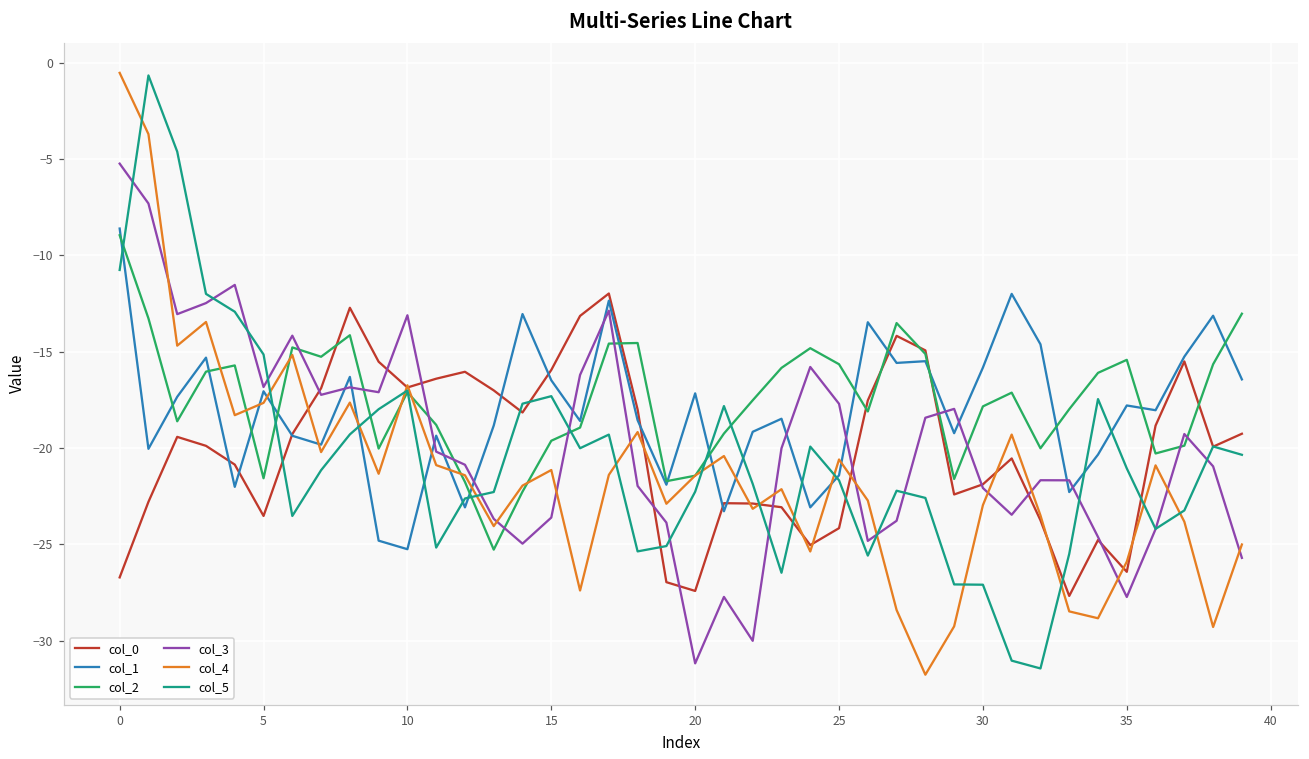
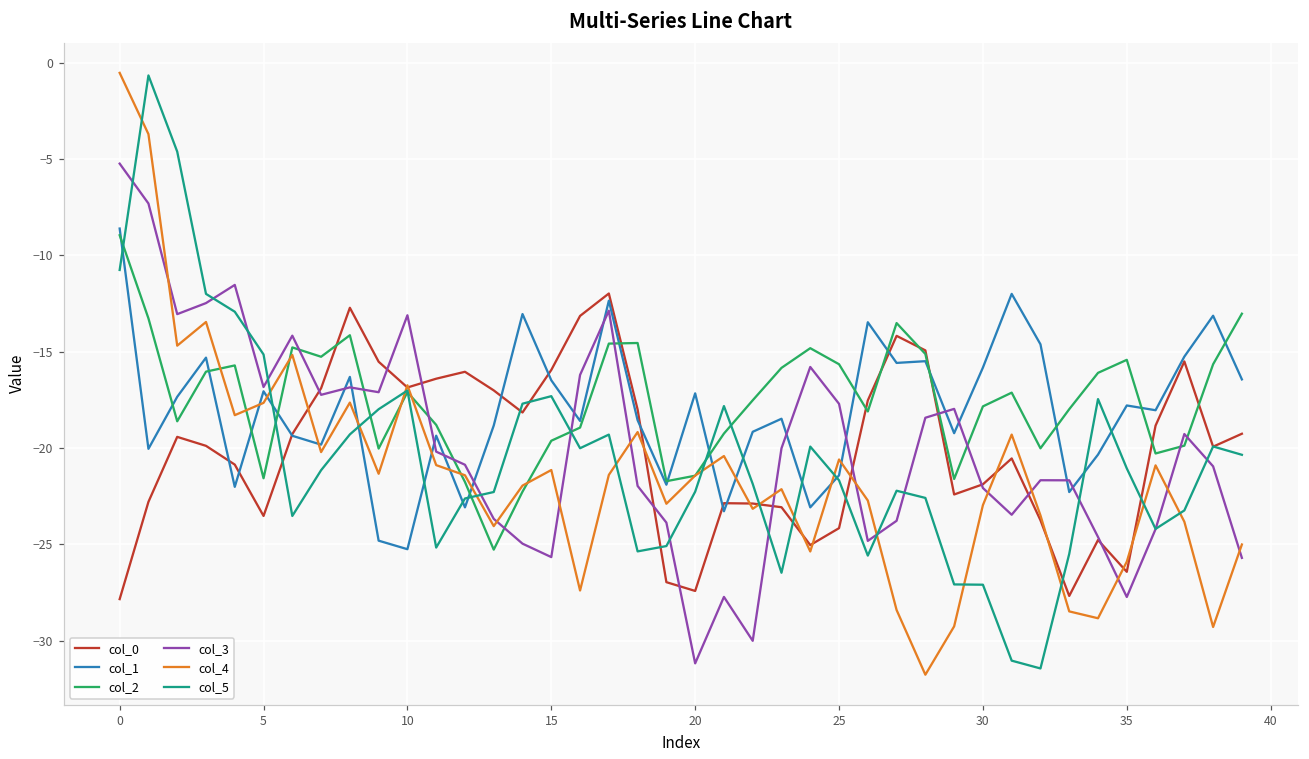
  {
    "col_0": {
-     "0": -26.7,
+     "0": -27.8,
      "5": -23.5,
      "15": -15.9,
      "20": -27.4,
      "25": -24.2,
      "30": -21.9,
      "35": -26.4
    },
    "col_1": {
      "0": -8.6,
      "5": -17.1,
      "10": -25.3,
      "15": -16.5,
      "20": -17.2,
      "25": -21.4,
      "30": -15.8,
      "35": -17.8
    },
    "col_3": {
      "0": -5.2,
      "5": -16.8,
      "10": -13.1,
-     "15": -23.6,
+     "15": -25.7,
      "20": -31.2,
      "25": -17.7,
      "30": -22.1,
      "35": -27.7
    },
    "col_4": {
      "0": -0.5,
      "5": -17.7,
      "15": -21.1,
      "25": -20.6,
      "30": -23.0,
      "35": -25.9
    }
  }
